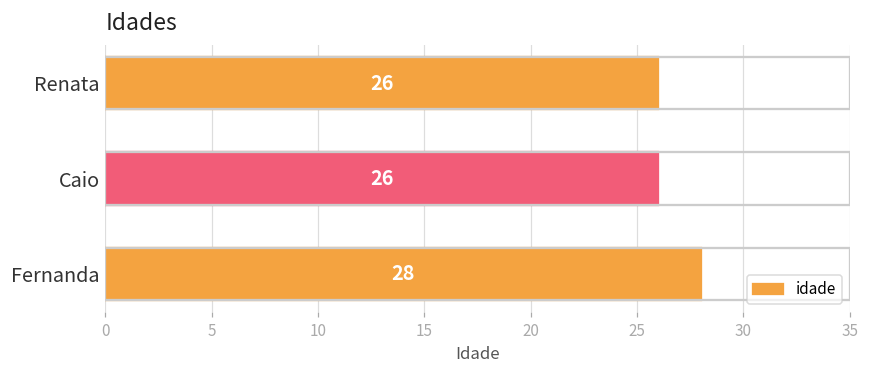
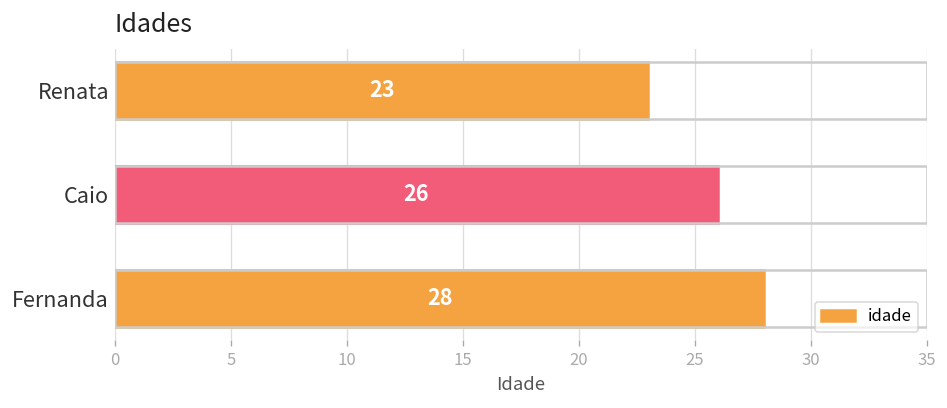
  {
-   "Renata": 26,
+   "Renata": 23,
    "Caio": 26,
    "Fernanda": 28
  }
